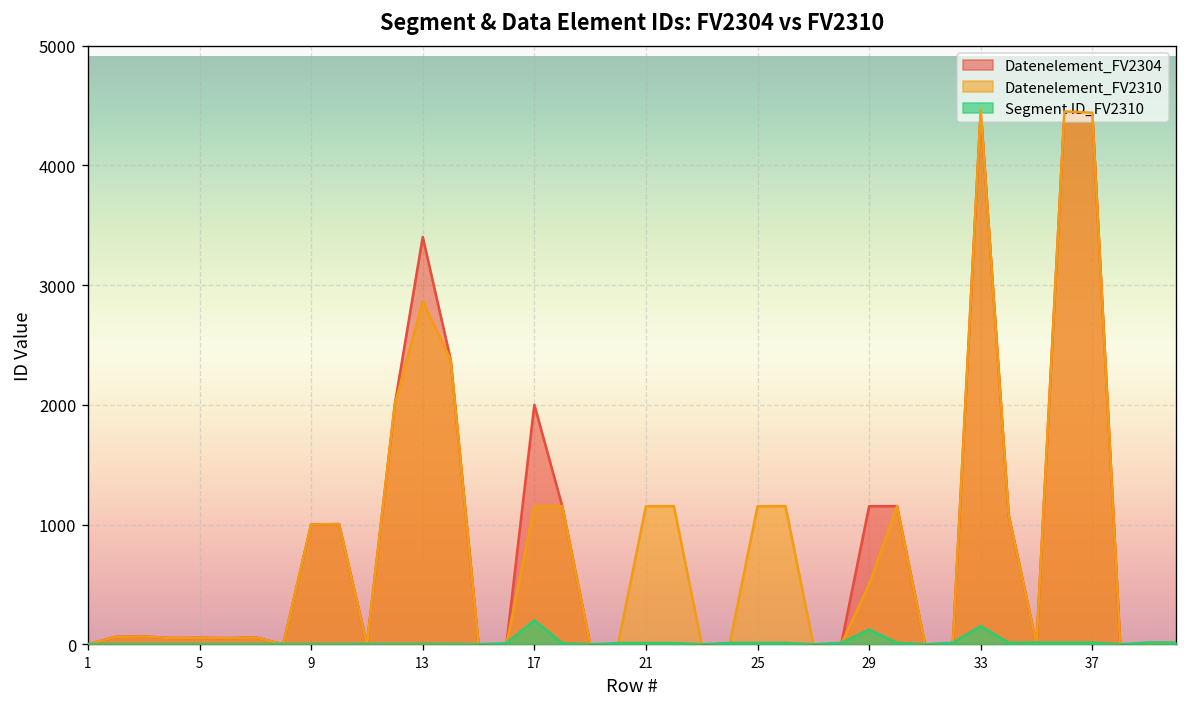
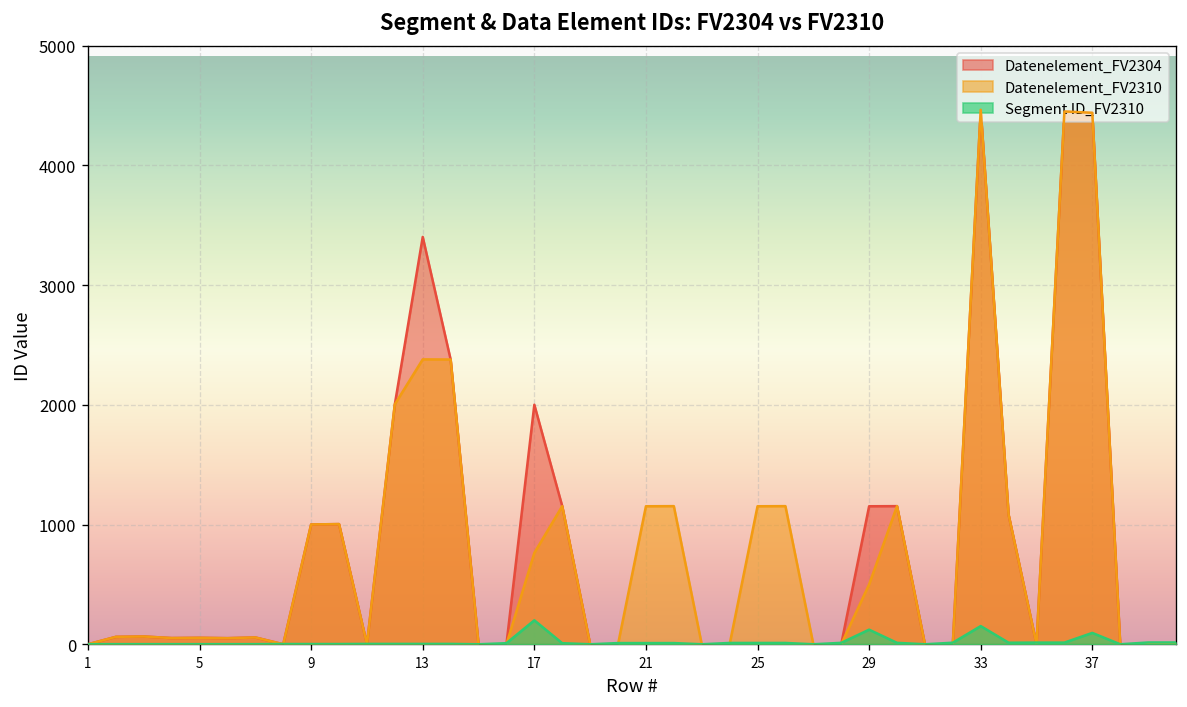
  {
    "Datenelement_FV2304": {
      "13": 3400,
      "17": 2000,
      "29": 1200
    },
    "Datenelement_FV2310": {
-     "13": 2900,
-     "17": 1200,
+     "13": 2400,
+     "17": 800,
      "21": 1200,
      "25": 1200,
      "29": 500
    },
    "Segment ID_FV2310": {
      "5": 0,
      "9": 0,
      "13": 0,
      "17": 200,
      "29": 100,
      "33": 200,
-     "37": 0
+     "37": 100
    }
  }
